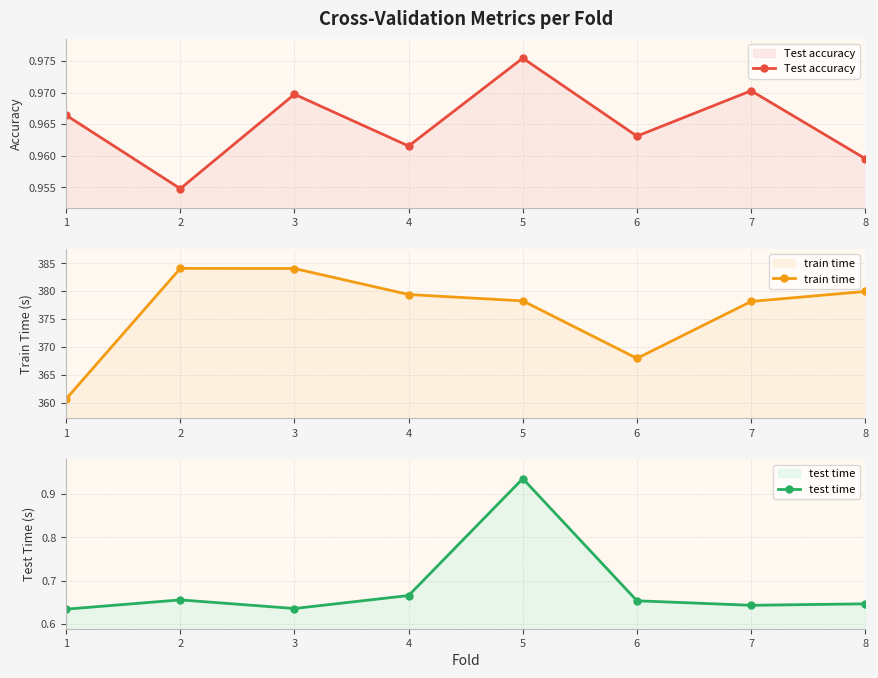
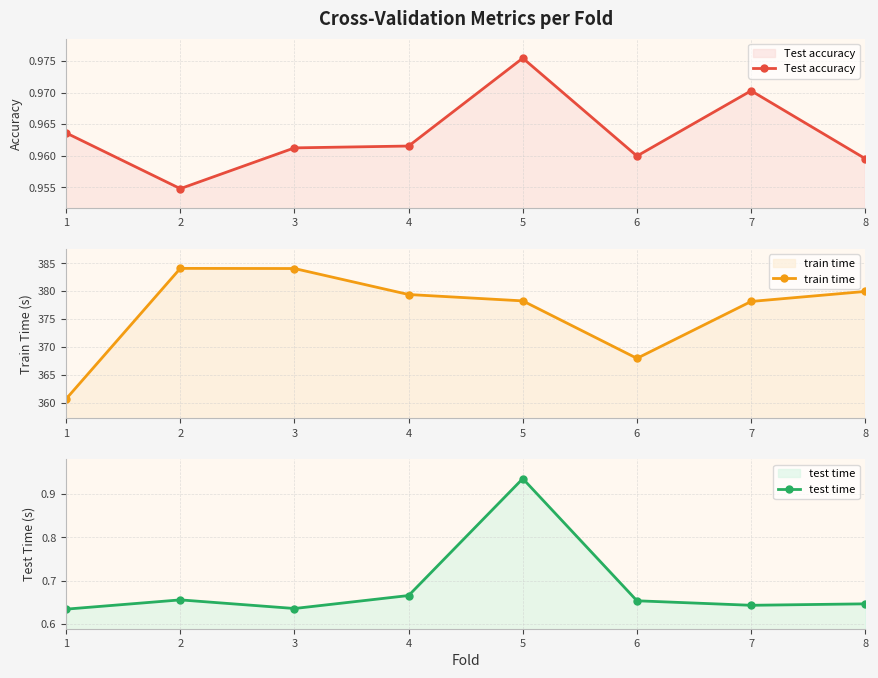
  {
    "Cross-Validation Metrics per Fold": {
-     "1": 0.966,
+     "1": 0.964,
      "2": 0.955,
-     "3": 0.970,
+     "3": 0.961,
      "4": 0.962,
      "5": 0.975,
-     "6": 0.963,
+     "6": 0.960,
      "7": 0.970,
      "8": 0.960
    }
  }
